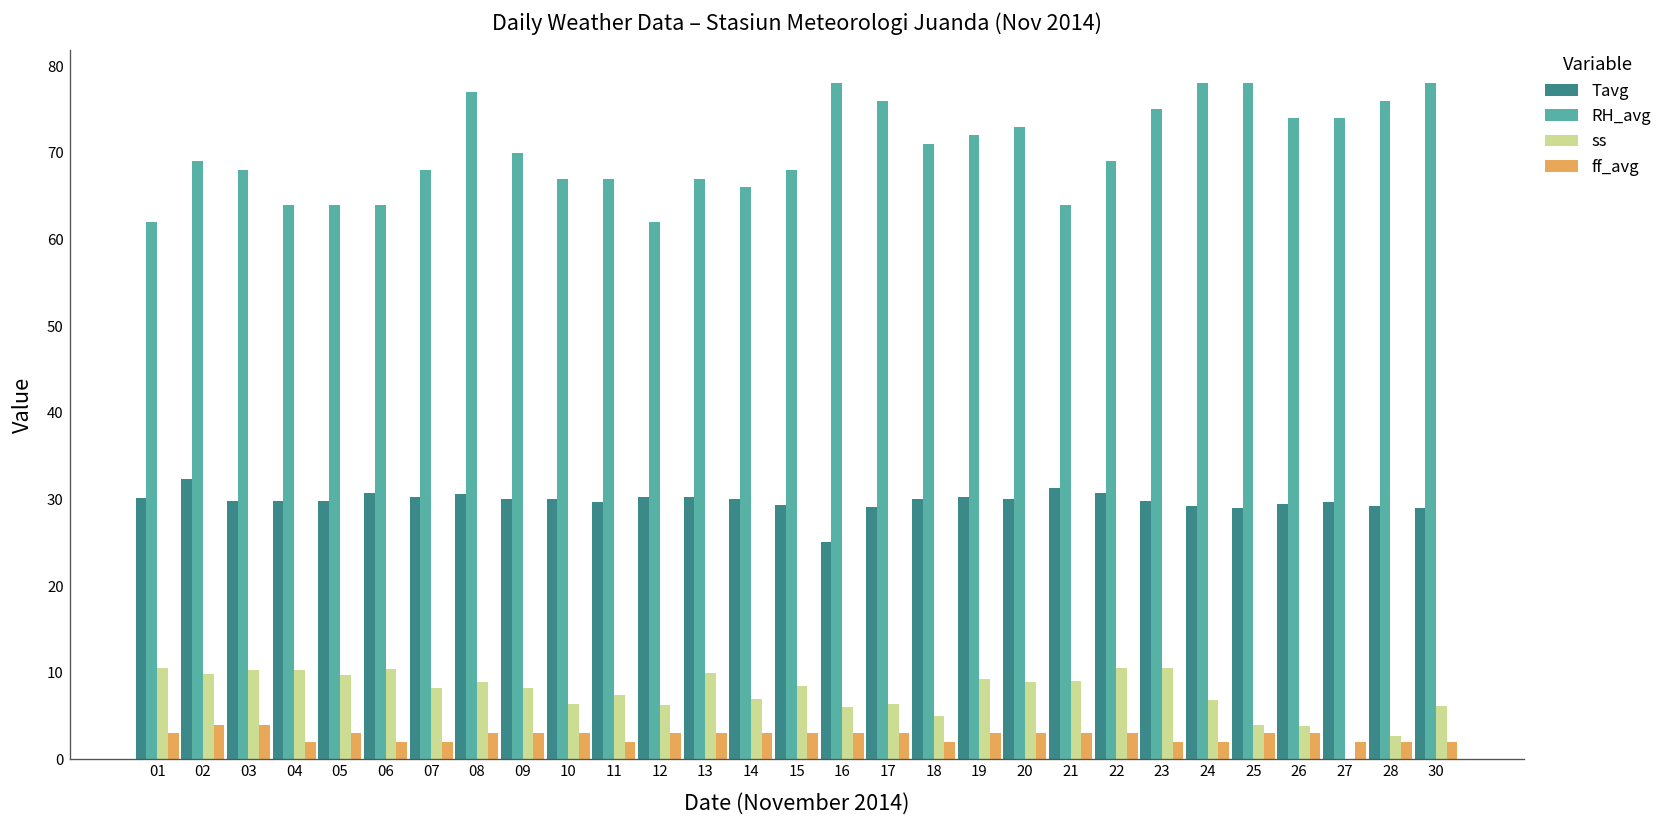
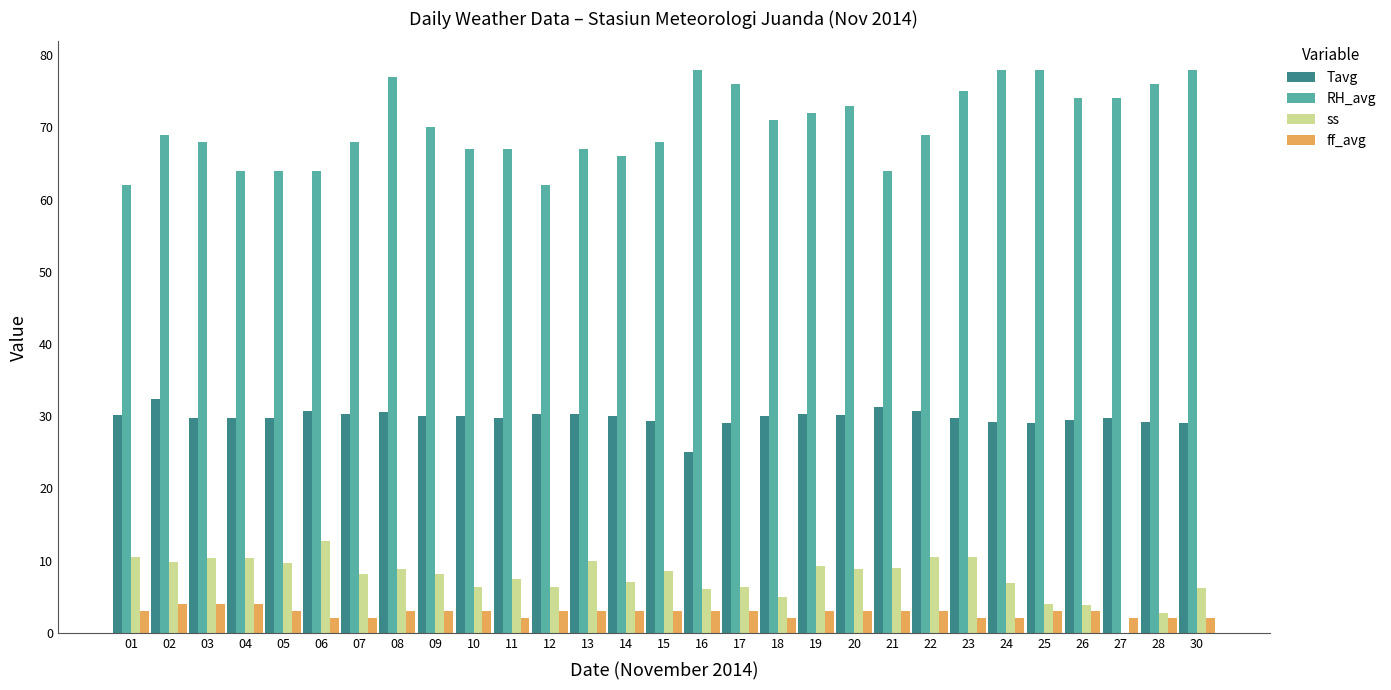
  {
    "Tavg": {
      "01": 30,
      "02": 32,
      "03": 30,
      "04": 30,
      "05": 30,
      "06": 31,
      "07": 30,
      "08": 31,
      "09": 30,
      "10": 30,
      "11": 30,
      "12": 30,
      "13": 30,
      "14": 30,
      "15": 29,
      "16": 25,
      "17": 29,
      "18": 30,
      "19": 30,
      "20": 30,
      "21": 31,
      "22": 31,
      "23": 30,
      "24": 29,
      "25": 29,
      "26": 30,
      "27": 30,
      "28": 29,
      "30": 29
    },
    "RH_avg": {
      "01": 62,
      "02": 69,
      "03": 68,
      "04": 64,
      "05": 64,
      "06": 64,
      "07": 68,
      "08": 77,
      "09": 70,
      "10": 67,
      "11": 67,
      "12": 62,
      "13": 67,
      "14": 66,
      "15": 68,
      "16": 78,
      "17": 76,
      "18": 71,
      "19": 72,
      "20": 73,
      "21": 64,
      "22": 69,
      "23": 75,
      "24": 78,
      "25": 78,
      "26": 74,
      "27": 74,
      "28": 76,
      "30": 78
    },
    "ss": {
      "01": 11,
      "02": 10,
      "03": 10,
      "04": 10,
      "05": 10,
-     "06": 10,
+     "06": 13,
      "07": 8,
      "08": 9,
      "09": 8,
      "10": 6,
      "11": 7,
      "12": 6,
      "13": 10,
      "14": 7,
      "15": 9,
      "16": 6,
      "17": 6,
      "18": 5,
      "19": 9,
      "20": 9,
      "21": 9,
      "22": 11,
      "23": 11,
      "24": 7,
      "25": 4,
      "26": 4,
      "27": 0,
      "28": 3,
      "30": 6
    },
    "ff_avg": {
      "01": 3,
      "02": 4,
      "03": 4,
-     "04": 2,
+     "04": 4,
      "05": 3,
      "06": 2,
      "07": 2,
      "08": 3,
      "09": 3,
      "10": 3,
      "11": 2,
      "12": 3,
      "13": 3,
      "14": 3,
      "15": 3,
      "16": 3,
      "17": 3,
      "18": 2,
      "19": 3,
      "20": 3,
      "21": 3,
      "22": 3,
      "23": 2,
      "24": 2,
      "25": 3,
      "26": 3,
      "27": 2,
      "28": 2,
      "30": 2
    }
  }
